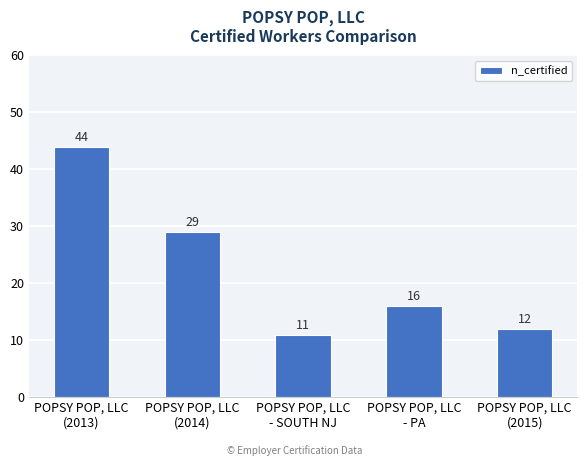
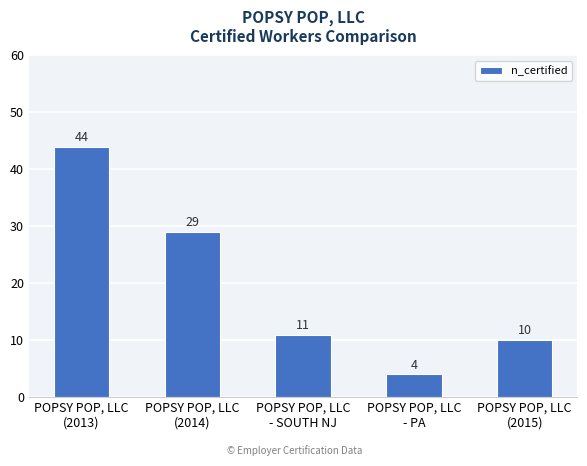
  {
    "POPSY POP, LLC (2013)": 44,
    "POPSY POP, LLC (2014)": 29,
    "POPSY POP, LLC - SOUTH NJ": 11,
-   "POPSY POP, LLC - PA": 16,
-   "POPSY POP, LLC (2015)": 12
+   "POPSY POP, LLC - PA": 4,
+   "POPSY POP, LLC (2015)": 10
  }
